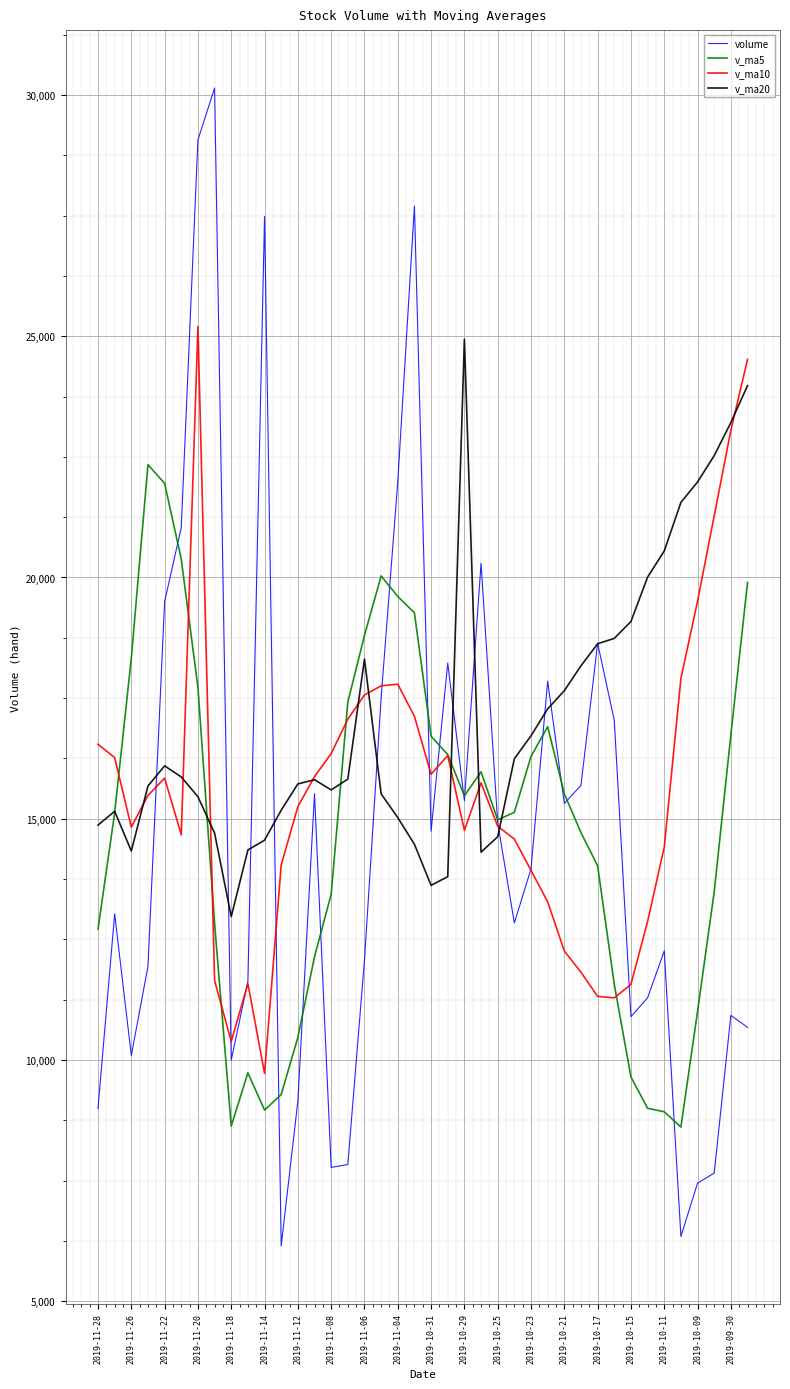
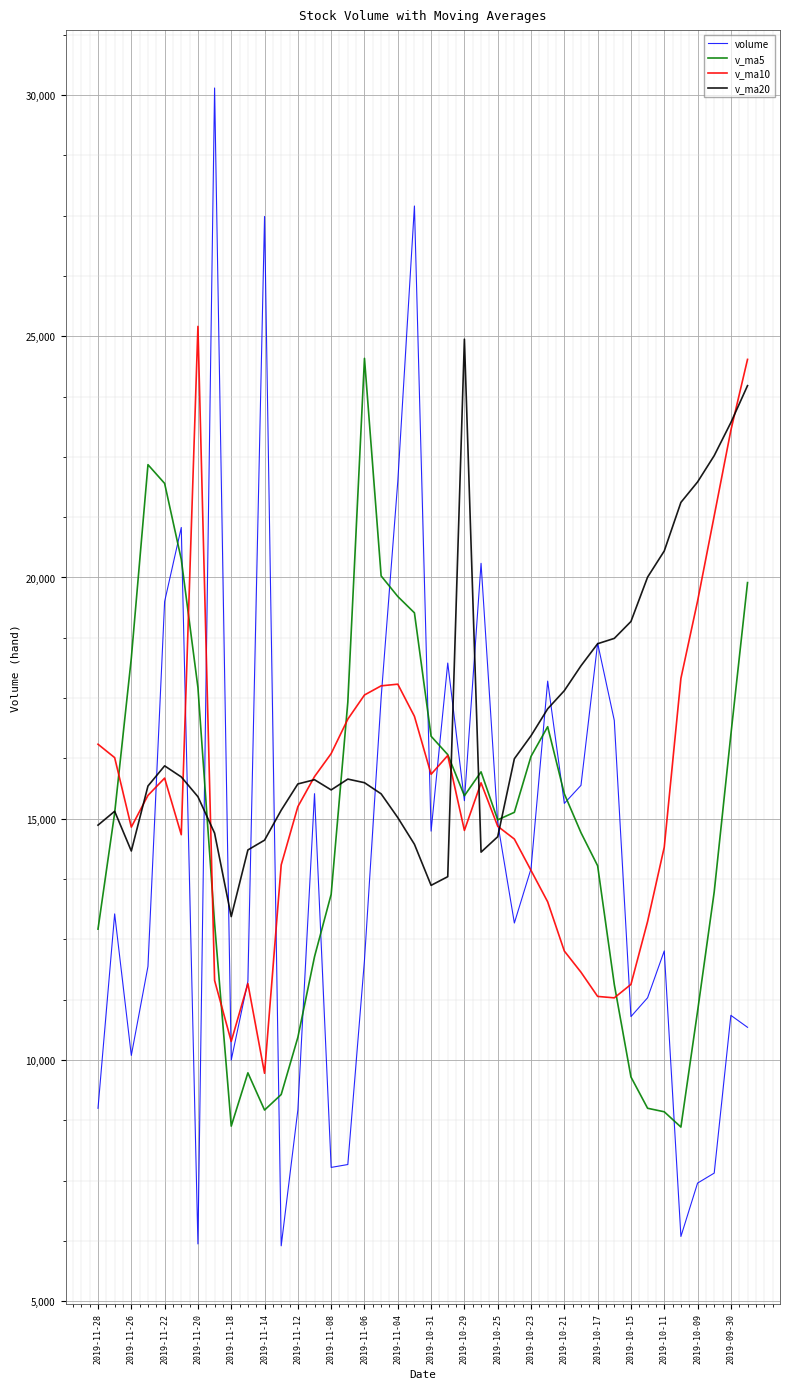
  {
    "volume": {
      "2019-11-28": "9,000",
      "2019-11-26": "10,100",
      "2019-11-22": "19,500",
-     "2019-11-20": "29,100",
+     "2019-11-20": "6,200",
      "2019-11-18": "10,000",
      "2019-11-14": "27,500",
-     "2019-11-12": "9,100",
+     "2019-11-12": "9,000",
      "2019-11-08": "7,800",
      "2019-11-06": "12,100",
      "2019-11-04": "22,000",
      "2019-10-31": "14,700",
      "2019-10-29": "15,400",
      "2019-10-25": "14,900",
      "2019-10-21": "15,300",
      "2019-10-15": "10,900",
      "2019-10-11": "12,300",
      "2019-10-09": "7,400",
      "2019-09-30": "10,900"
    },
    "v_ma5": {
      "2019-11-28": "12,700",
      "2019-11-26": "18,300",
      "2019-11-22": "21,900",
      "2019-11-20": "17,700",
      "2019-11-18": "8,600",
      "2019-11-14": "9,000",
      "2019-11-12": "10,500",
      "2019-11-08": "13,400",
-     "2019-11-06": "18,800",
+     "2019-11-06": "24,500",
      "2019-11-04": "19,600",
      "2019-10-31": "16,700",
      "2019-10-29": "15,500",
      "2019-10-25": "15,000",
      "2019-10-23": "16,300",
      "2019-10-21": "15,500",
      "2019-10-17": "14,000",
      "2019-10-15": "9,600",
      "2019-10-11": "8,900",
      "2019-10-09": "11,000",
      "2019-09-30": "16,700"
    },
    "v_ma10": {
      "2019-11-28": "16,500",
      "2019-11-26": "14,800",
      "2019-11-22": "15,800",
      "2019-11-20": "25,200",
      "2019-11-18": "10,400",
      "2019-11-14": "9,700",
      "2019-11-12": "15,200",
      "2019-11-08": "16,300",
      "2019-11-06": "17,600",
      "2019-11-04": "17,800",
      "2019-10-31": "15,900",
      "2019-10-29": "14,800",
      "2019-10-25": "14,800",
      "2019-10-21": "12,300",
      "2019-10-17": "11,300",
      "2019-10-15": "11,600",
      "2019-10-11": "14,400",
      "2019-10-09": "19,500",
      "2019-09-30": "23,100"
    },
    "v_ma20": {
      "2019-11-28": "14,900",
      "2019-11-26": "14,300",
      "2019-11-22": "16,100",
      "2019-11-20": "15,500",
      "2019-11-18": "13,000",
      "2019-11-14": "14,600",
      "2019-11-12": "15,700",
      "2019-11-08": "15,600",
-     "2019-11-06": "18,300",
+     "2019-11-06": "15,700",
      "2019-11-04": "15,000",
      "2019-10-31": "13,600",
      "2019-10-29": "24,900",
      "2019-10-25": "14,600",
      "2019-10-23": "16,700",
      "2019-10-21": "17,700",
      "2019-10-15": "19,100",
      "2019-10-11": "20,500",
      "2019-10-09": "22,000",
      "2019-09-30": "23,200"
    }
  }
